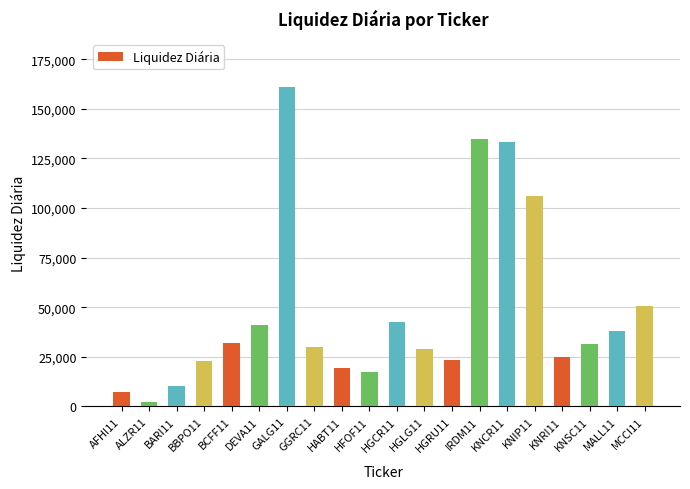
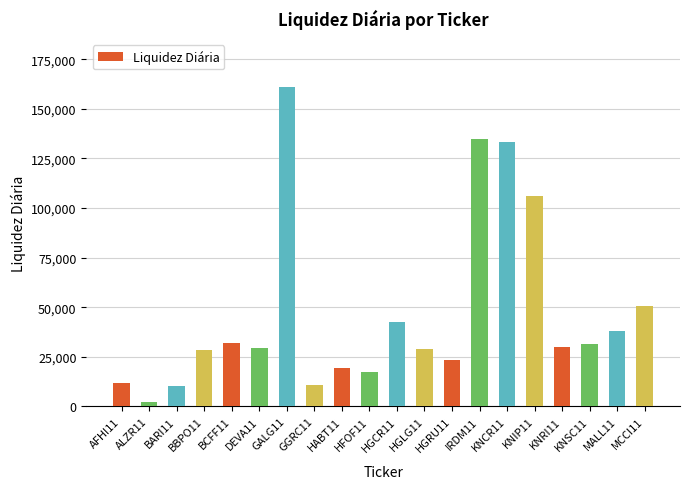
  {
-   "AFHI11": "7,000",
+   "AFHI11": "12,000",
    "ALZR11": "2,000",
    "BARI11": "10,000",
-   "BBPO11": "23,000",
+   "BBPO11": "28,000",
    "BCFF11": "32,000",
-   "DEVA11": "41,000",
+   "DEVA11": "29,000",
    "GALG11": "161,000",
-   "GGRC11": "30,000",
+   "GGRC11": "11,000",
    "HABT11": "19,000",
    "HFOF11": "17,000",
    "HGCR11": "43,000",
    "HGLG11": "29,000",
    "HGRU11": "24,000",
    "IRDM11": "135,000",
    "KNCR11": "133,000",
    "KNIP11": "106,000",
-   "KNRI11": "25,000",
+   "KNRI11": "30,000",
    "KNSC11": "31,000",
    "MALL11": "38,000",
    "MCCI11": "51,000"
  }
